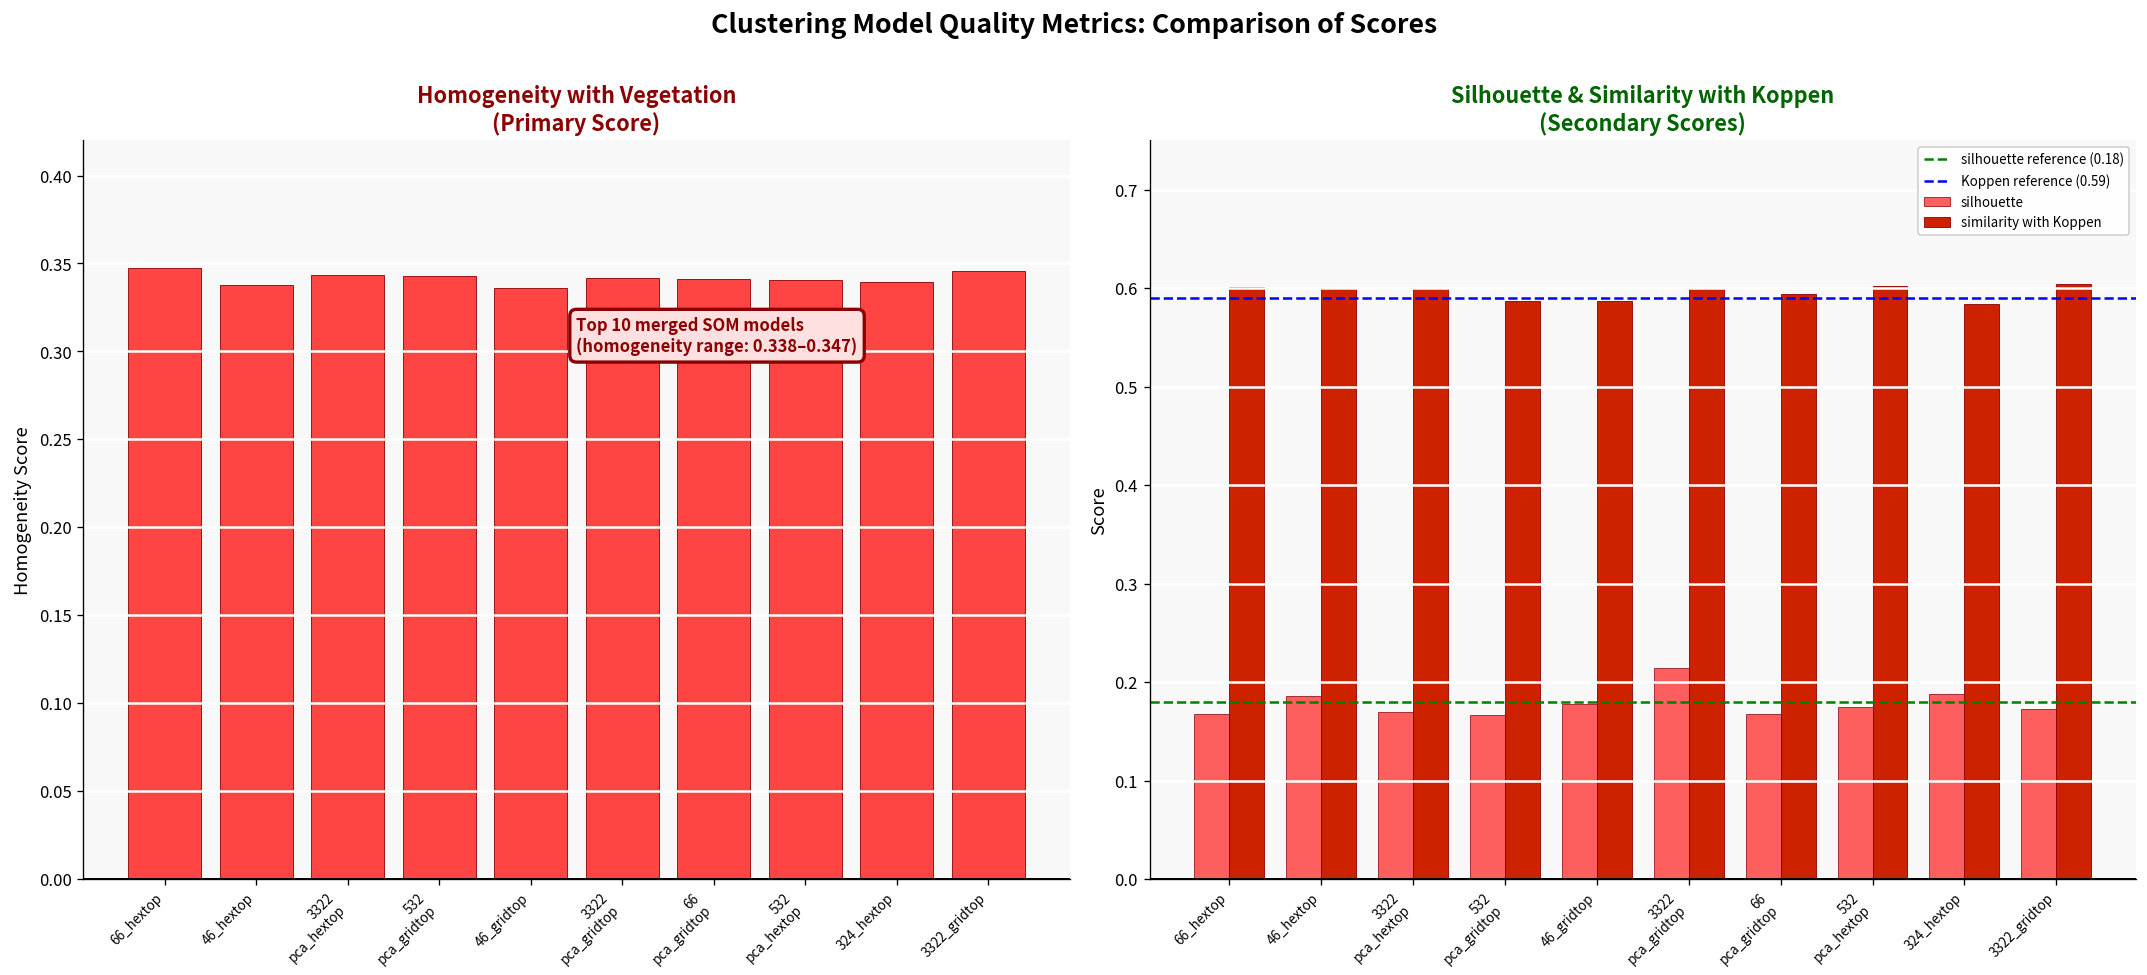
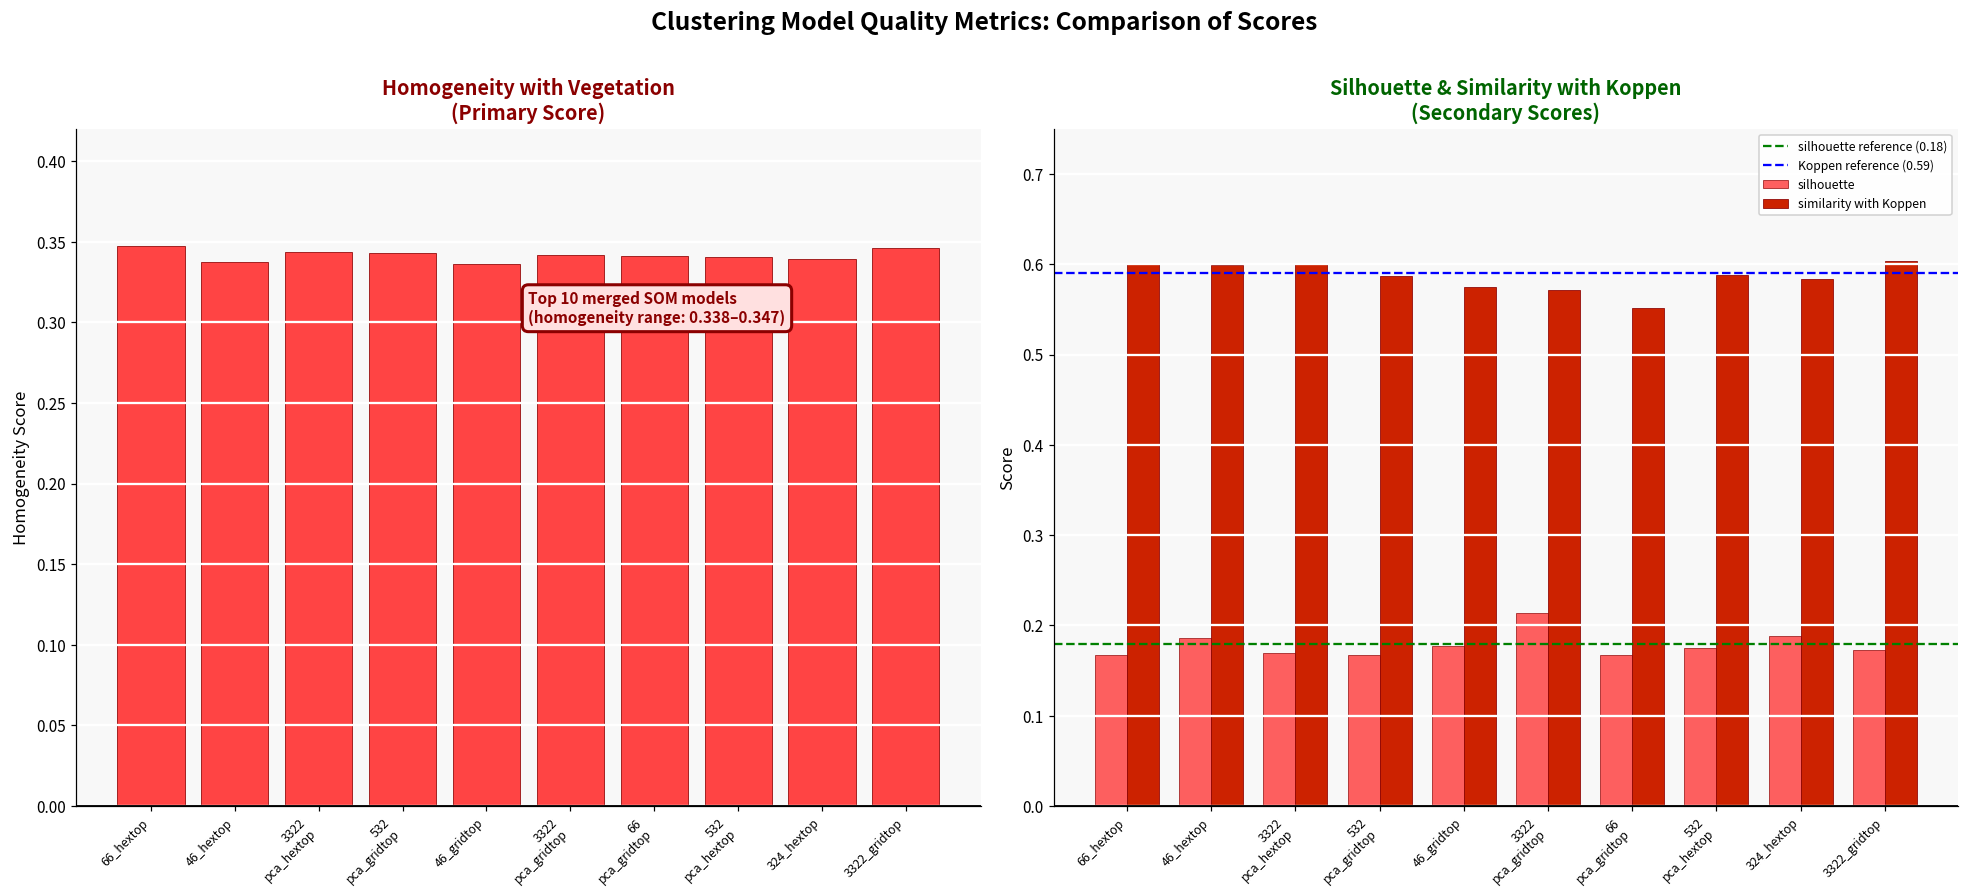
  {
    "Homogeneity with Vegetation (Primary Score)": {
      "66_hextop": 0.347,
      "46_hextop": 0.338,
      "3322 pca_hextop": 0.343,
      "532 pca_gridtop": 0.343,
      "46_gridtop": 0.336,
      "3322 pca_gridtop": 0.342,
      "532 pca_hextop": 0.340,
      "324_hextop": 0.339,
      "3322_gridtop": 0.346
    },
    "Silhouette & Similarity with Koppen (Secondary Scores)": {
      "silhouette": {
        "66_hextop": 0.17,
        "46_hextop": 0.19,
        "3322 pca_hextop": 0.17,
        "532 pca_gridtop": 0.17,
        "46_gridtop": 0.18,
        "3322 pca_gridtop": 0.21,
        "66 pca_gridtop": 0.17,
        "532 pca_hextop": 0.17,
        "324_hextop": 0.19,
        "3322_gridtop": 0.17
      },
      "similarity with Koppen": {
        "66_hextop": 0.60,
        "46_hextop": 0.60,
        "3322 pca_hextop": 0.60,
        "532 pca_gridtop": 0.59,
-       "46_gridtop": 0.59,
-       "3322 pca_gridtop": 0.60,
-       "66 pca_gridtop": 0.59,
-       "532 pca_hextop": 0.60,
+       "46_gridtop": 0.57,
+       "3322 pca_gridtop": 0.57,
+       "66 pca_gridtop": 0.55,
+       "532 pca_hextop": 0.59,
        "324_hextop": 0.58,
        "3322_gridtop": 0.60
      }
    }
  }
